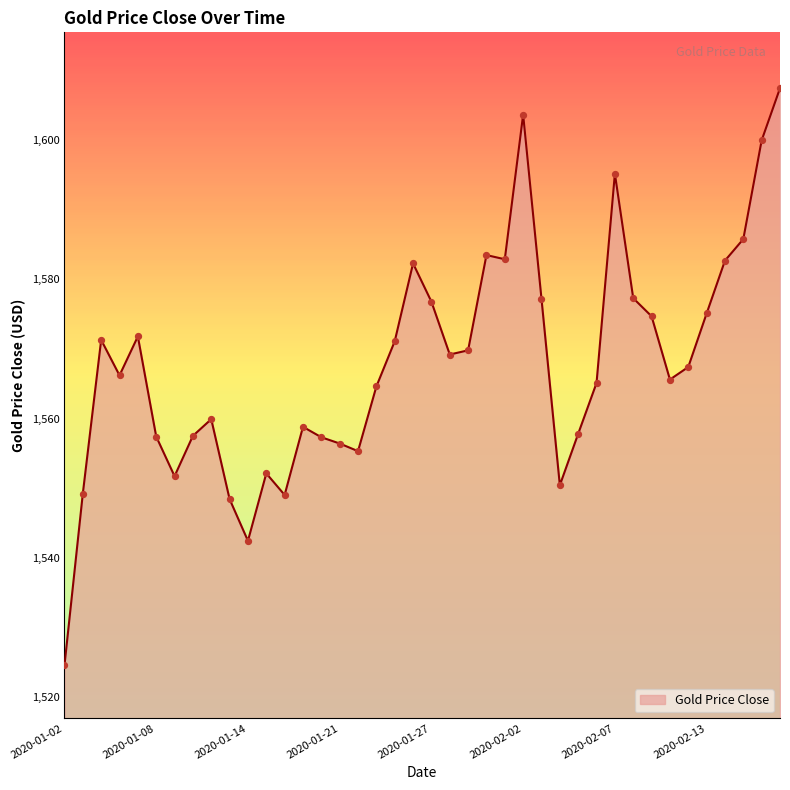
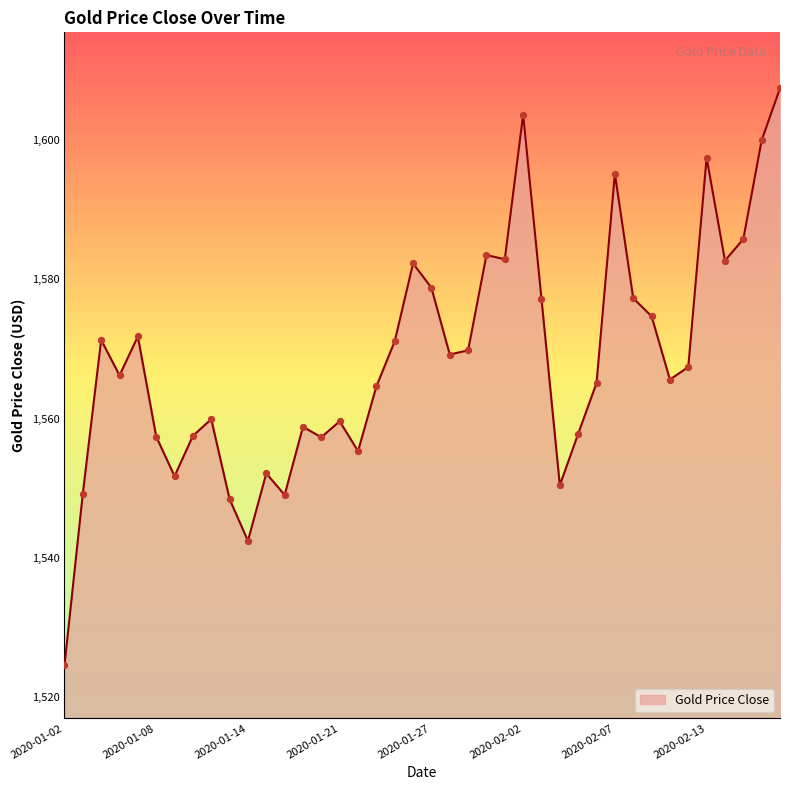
  {
    "2020-01-02": "1,525",
    "2020-01-08": "1,557",
    "2020-01-14": "1,542",
-   "2020-01-21": "1,556",
-   "2020-01-27": "1,577",
+   "2020-01-21": "1,560",
+   "2020-01-27": "1,579",
    "2020-02-02": "1,604",
    "2020-02-07": "1,595",
-   "2020-02-13": "1,575"
+   "2020-02-13": "1,598"
  }
